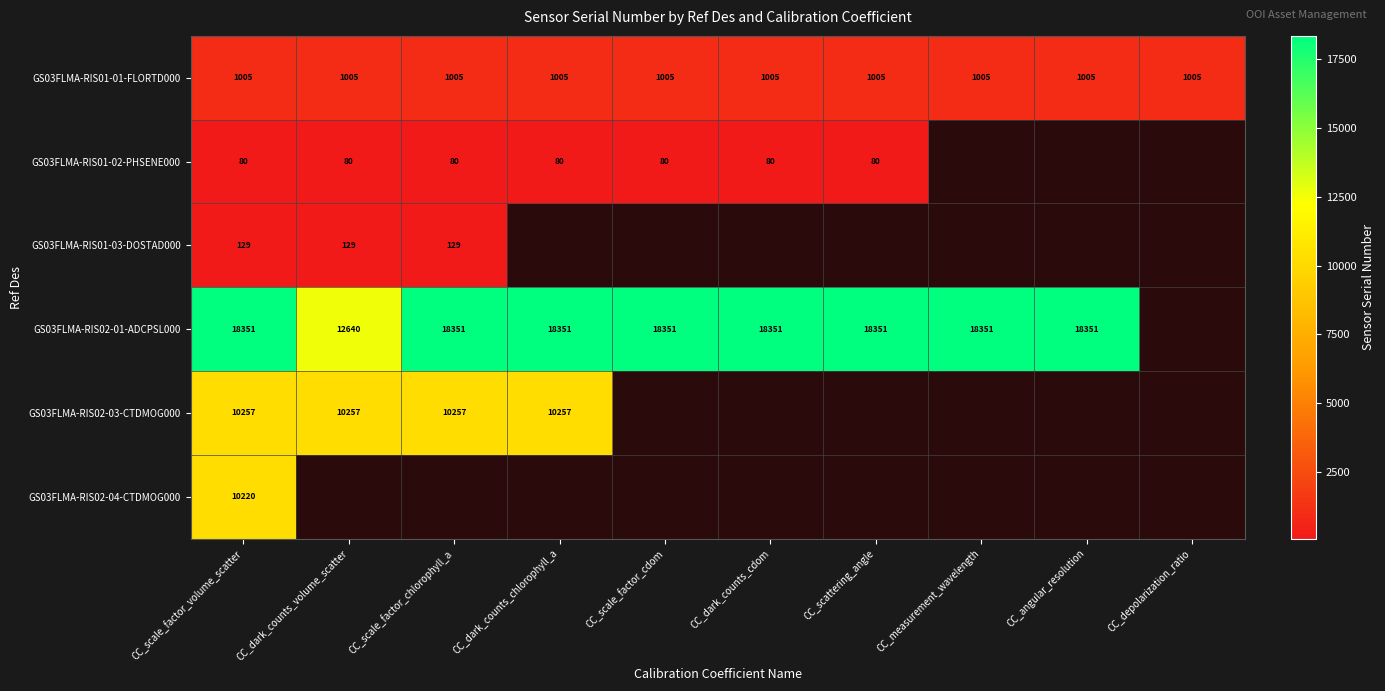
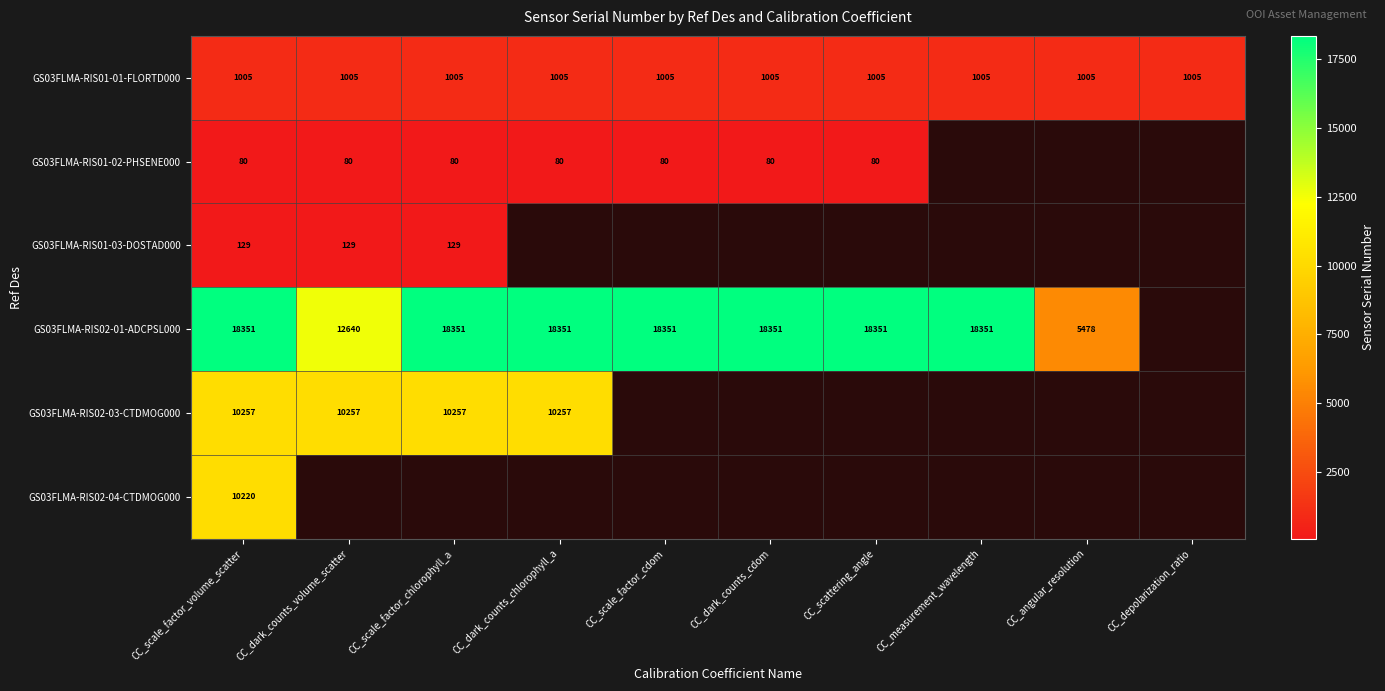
  {
    "GS03FLMA-RIS01-01-FLORTD000": {
      "CC_scale_factor_volume_scatter": 1005,
      "CC_dark_counts_volume_scatter": 1005,
      "CC_scale_factor_chlorophyll_a": 1005,
      "CC_dark_counts_chlorophyll_a": 1005,
      "CC_scale_factor_cdom": 1005,
      "CC_dark_counts_cdom": 1005,
      "CC_scattering_angle": 1005,
      "CC_measurement_wavelength": 1005,
      "CC_angular_resolution": 1005,
      "CC_depolarization_ratio": 1005
    },
    "GS03FLMA-RIS01-02-PHSENE000": {
      "CC_scale_factor_volume_scatter": 80,
      "CC_dark_counts_volume_scatter": 80,
      "CC_scale_factor_chlorophyll_a": 80,
      "CC_dark_counts_chlorophyll_a": 80,
      "CC_scale_factor_cdom": 80,
      "CC_dark_counts_cdom": 80,
      "CC_scattering_angle": 80
    },
    "GS03FLMA-RIS01-03-DOSTAD000": {
      "CC_scale_factor_volume_scatter": 129,
      "CC_dark_counts_volume_scatter": 129,
      "CC_scale_factor_chlorophyll_a": 129
    },
    "GS03FLMA-RIS02-01-ADCPSL000": {
      "CC_scale_factor_volume_scatter": 18351,
      "CC_dark_counts_volume_scatter": 12640,
      "CC_scale_factor_chlorophyll_a": 18351,
      "CC_dark_counts_chlorophyll_a": 18351,
      "CC_scale_factor_cdom": 18351,
      "CC_dark_counts_cdom": 18351,
      "CC_scattering_angle": 18351,
      "CC_measurement_wavelength": 18351,
-     "CC_angular_resolution": 18351
+     "CC_angular_resolution": 5478
    },
    "GS03FLMA-RIS02-03-CTDMOG000": {
      "CC_scale_factor_volume_scatter": 10257,
      "CC_dark_counts_volume_scatter": 10257,
      "CC_scale_factor_chlorophyll_a": 10257,
      "CC_dark_counts_chlorophyll_a": 10257
    },
    "GS03FLMA-RIS02-04-CTDMOG000": {
      "CC_scale_factor_volume_scatter": 10220
    }
  }
